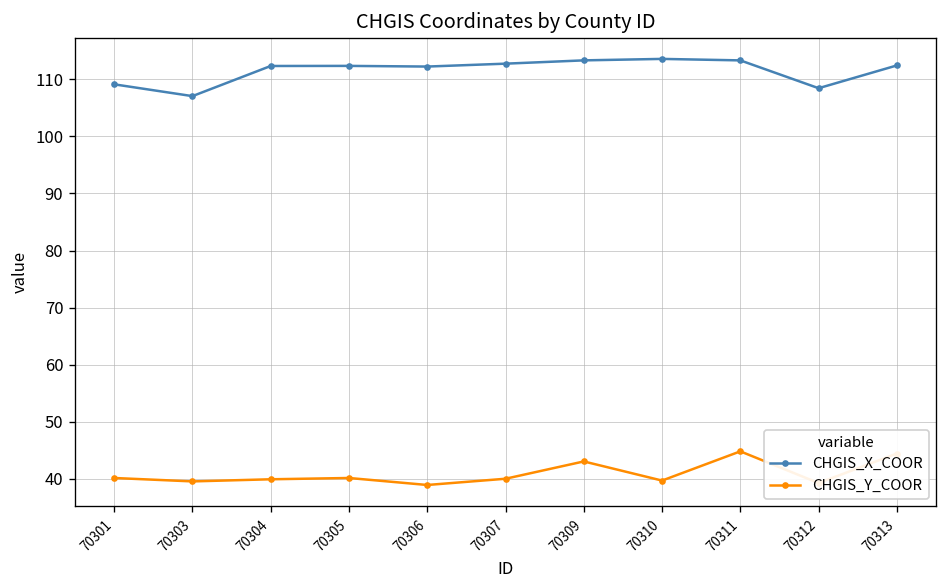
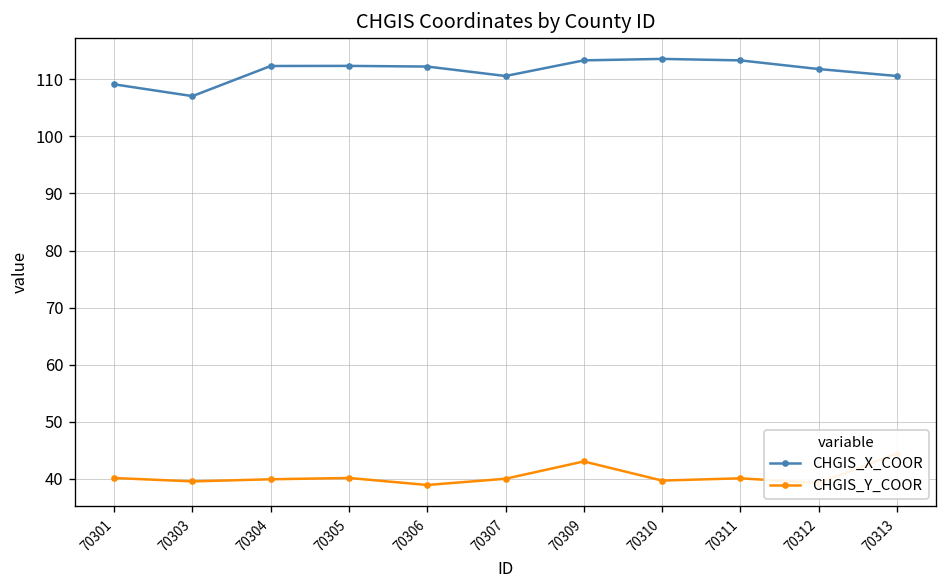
  {
    "CHGIS_X_COOR": {
      "70301": 109,
      "70303": 107,
      "70304": 112,
      "70305": 112,
      "70306": 112,
-     "70307": 113,
+     "70307": 111,
      "70309": 113,
      "70310": 114,
      "70311": 113,
-     "70312": 108,
-     "70313": 112
+     "70312": 112,
+     "70313": 111
    },
    "CHGIS_Y_COOR": {
      "70301": 40,
      "70303": 40,
      "70304": 40,
      "70305": 40,
      "70306": 39,
      "70307": 40,
      "70309": 43,
      "70310": 40,
-     "70311": 45
+     "70311": 40
    }
  }
